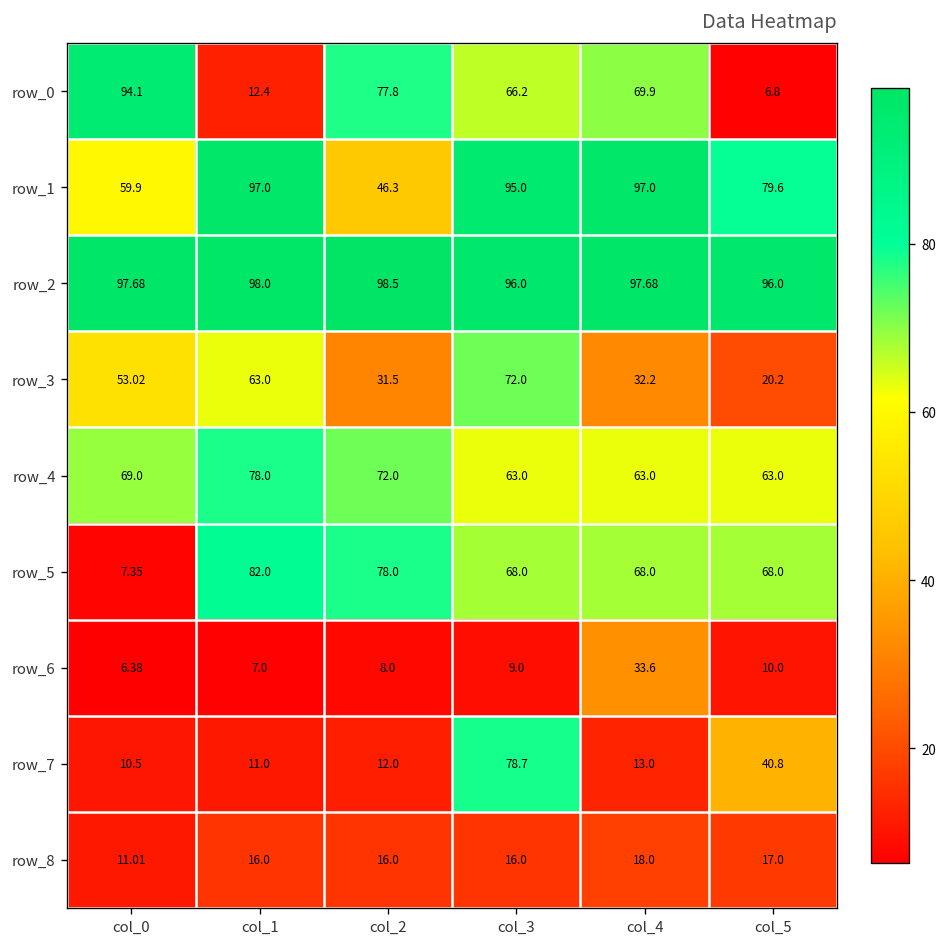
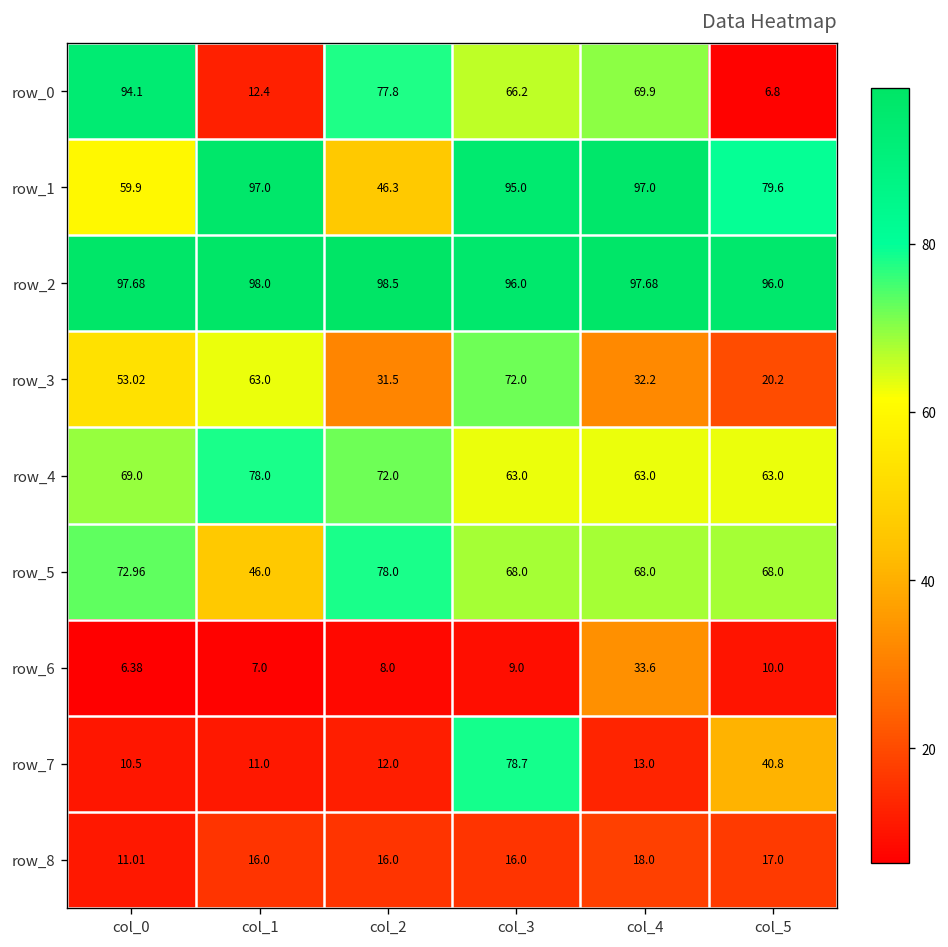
  {
    "row_0": {
      "col_0": 94.1,
      "col_1": 12.4,
      "col_2": 77.8,
      "col_3": 66.2,
      "col_4": 69.9,
      "col_5": 6.8
    },
    "row_1": {
      "col_0": 59.9,
      "col_1": 97.0,
      "col_2": 46.3,
      "col_3": 95.0,
      "col_4": 97.0,
      "col_5": 79.6
    },
    "row_2": {
      "col_0": 97.68,
      "col_1": 98.0,
      "col_2": 98.5,
      "col_3": 96.0,
      "col_4": 97.68,
      "col_5": 96.0
    },
    "row_3": {
      "col_0": 53.02,
      "col_1": 63.0,
      "col_2": 31.5,
      "col_3": 72.0,
      "col_4": 32.2,
      "col_5": 20.2
    },
    "row_4": {
      "col_0": 69.0,
      "col_1": 78.0,
      "col_2": 72.0,
      "col_3": 63.0,
      "col_4": 63.0,
      "col_5": 63.0
    },
    "row_5": {
-     "col_0": 7.35,
-     "col_1": 82.0,
+     "col_0": 72.96,
+     "col_1": 46.0,
      "col_2": 78.0,
      "col_3": 68.0,
      "col_4": 68.0,
      "col_5": 68.0
    },
    "row_6": {
      "col_0": 6.38,
      "col_1": 7.0,
      "col_2": 8.0,
      "col_3": 9.0,
      "col_4": 33.6,
      "col_5": 10.0
    },
    "row_7": {
      "col_0": 10.5,
      "col_1": 11.0,
      "col_2": 12.0,
      "col_3": 78.7,
      "col_4": 13.0,
      "col_5": 40.8
    },
    "row_8": {
      "col_0": 11.01,
      "col_1": 16.0,
      "col_2": 16.0,
      "col_3": 16.0,
      "col_4": 18.0,
      "col_5": 17.0
    }
  }
